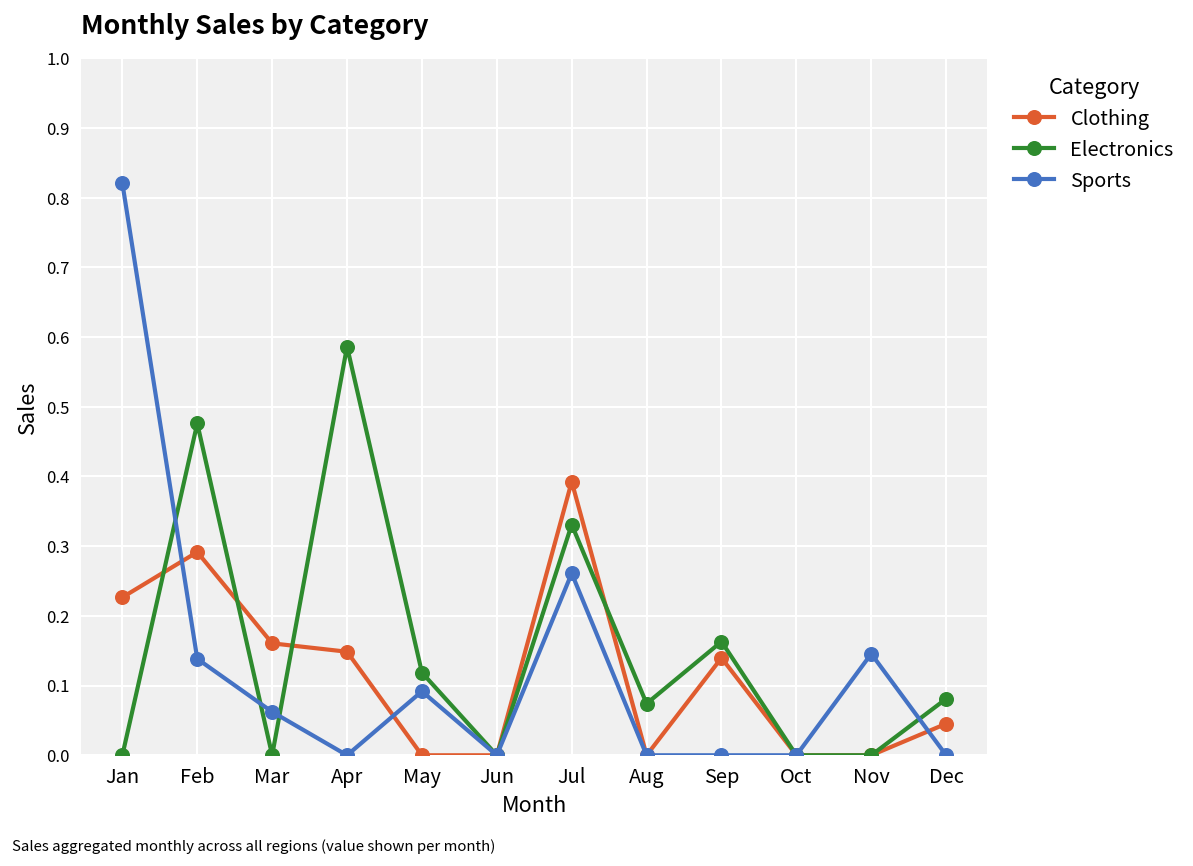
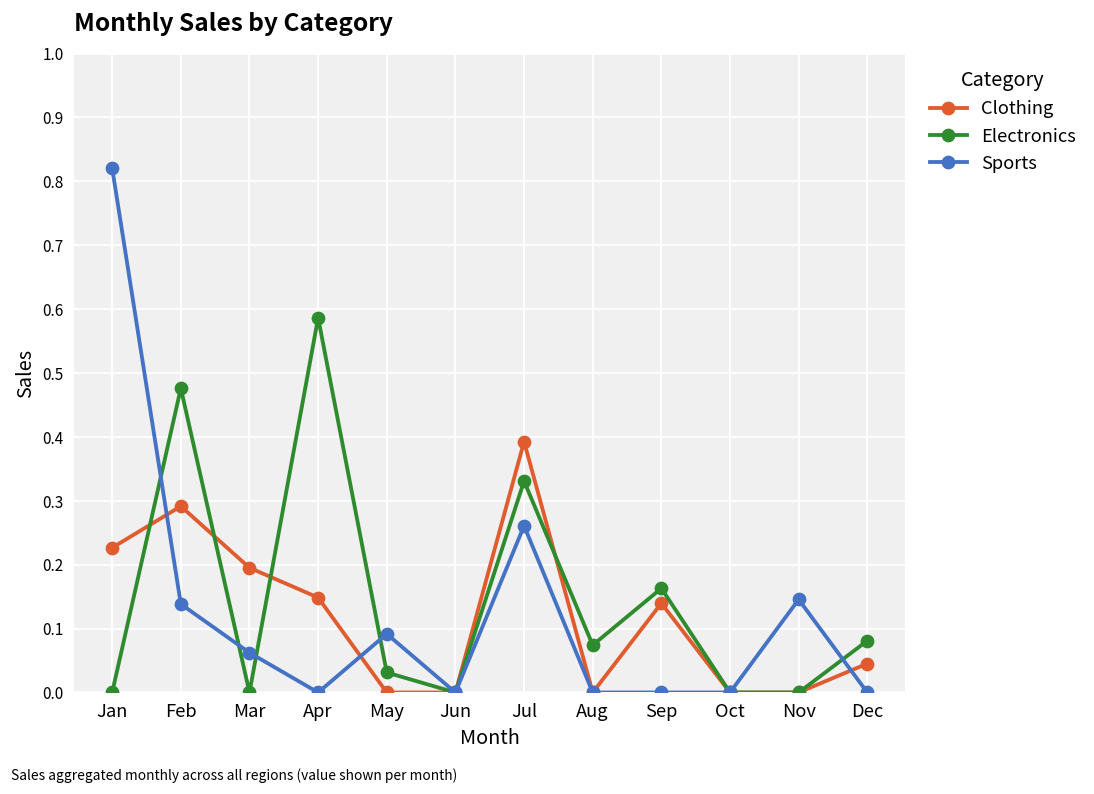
  {
    "Clothing": {
      "Jan": 0.23,
      "Feb": 0.29,
-     "Mar": 0.16,
+     "Mar": 0.20,
      "Apr": 0.15,
      "May": 0.00,
      "Jul": 0.39,
      "Sep": 0.14,
      "Dec": 0.05
    },
    "Electronics": {
      "Jan": 0.00,
      "Feb": 0.48,
      "Mar": 0.00,
      "Apr": 0.59,
-     "May": 0.12,
+     "May": 0.03,
      "Jul": 0.33,
      "Aug": 0.07,
      "Sep": 0.16,
      "Dec": 0.08
    },
    "Sports": {
      "Jan": 0.82,
      "Feb": 0.14,
      "Mar": 0.06,
      "Apr": 0.00,
      "May": 0.09,
      "Jul": 0.26,
      "Sep": 0.00,
      "Nov": 0.15,
      "Dec": 0.00
    }
  }
